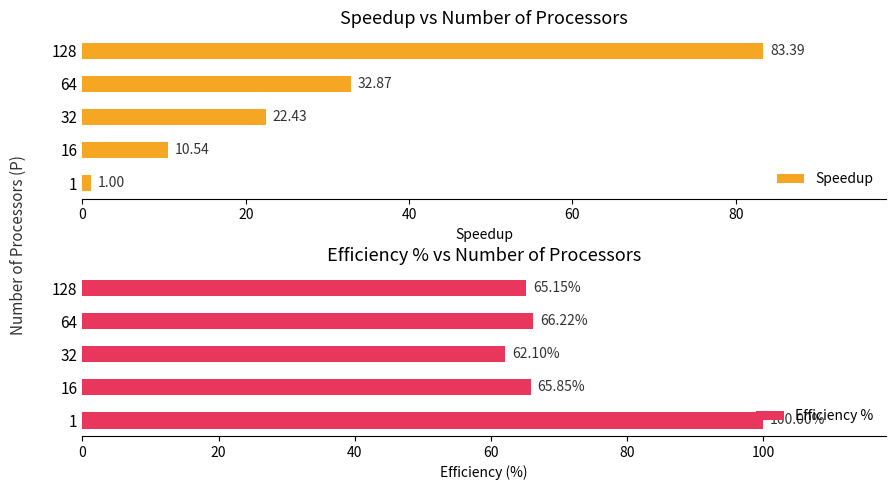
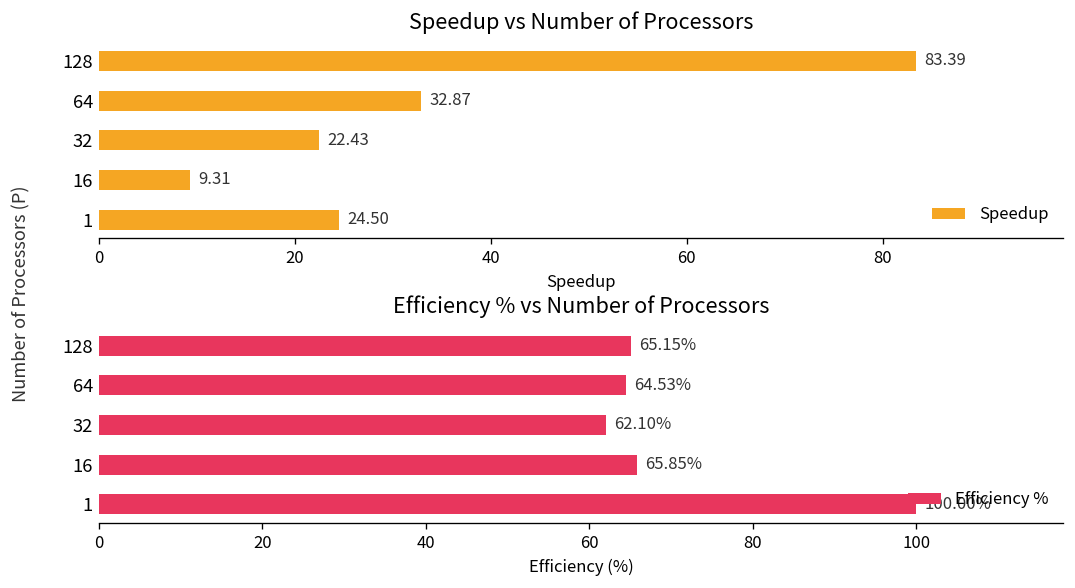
  {
    "Speedup vs Number of Processors": {
      "128": "83.39",
      "64": "32.87",
      "32": "22.43",
-     "16": "10.54",
-     "1": "1.00"
+     "16": "9.31",
+     "1": "24.50"
    },
    "Efficiency % vs Number of Processors": {
      "128": "65.15%",
-     "64": "66.22%",
+     "64": "64.53%",
      "32": "62.10%",
      "16": "65.85%",
      "1": "100.00%"
    }
  }
